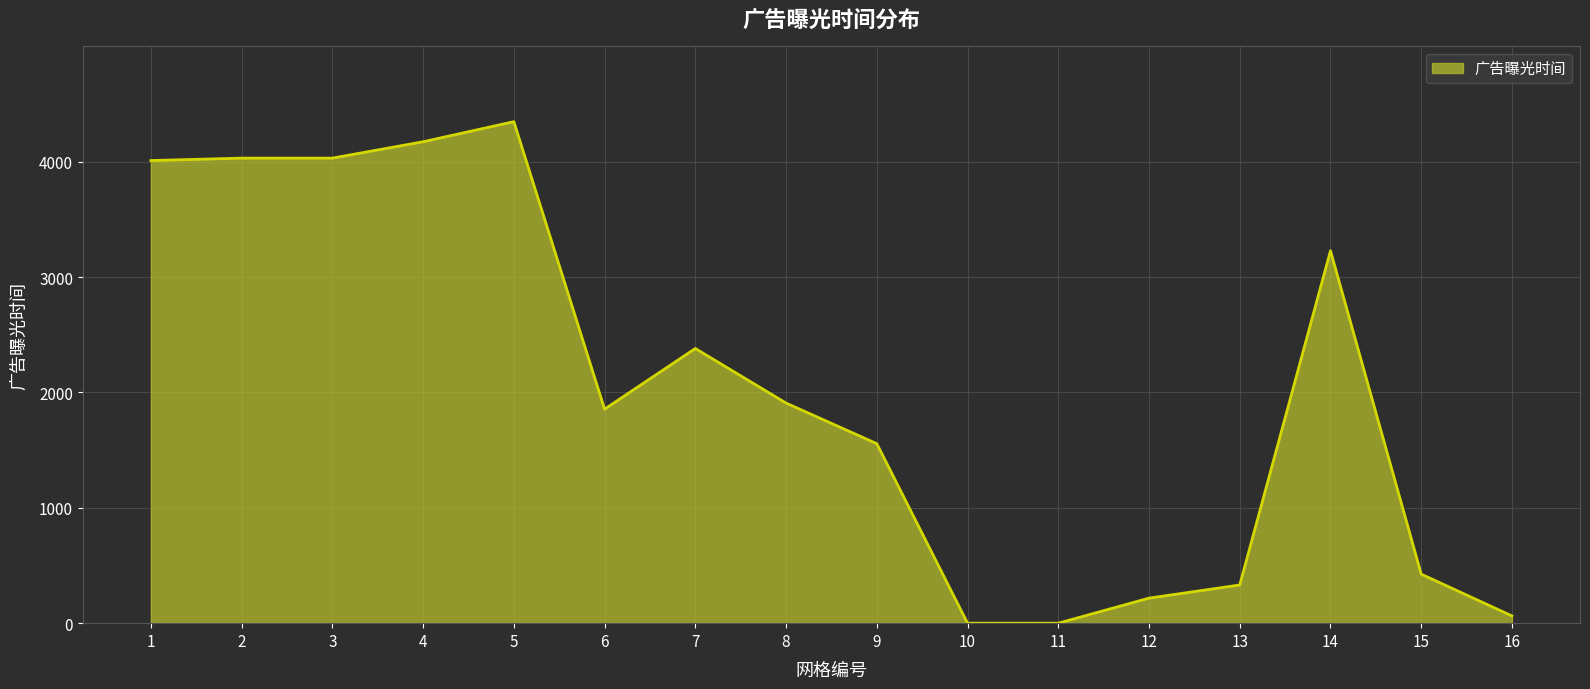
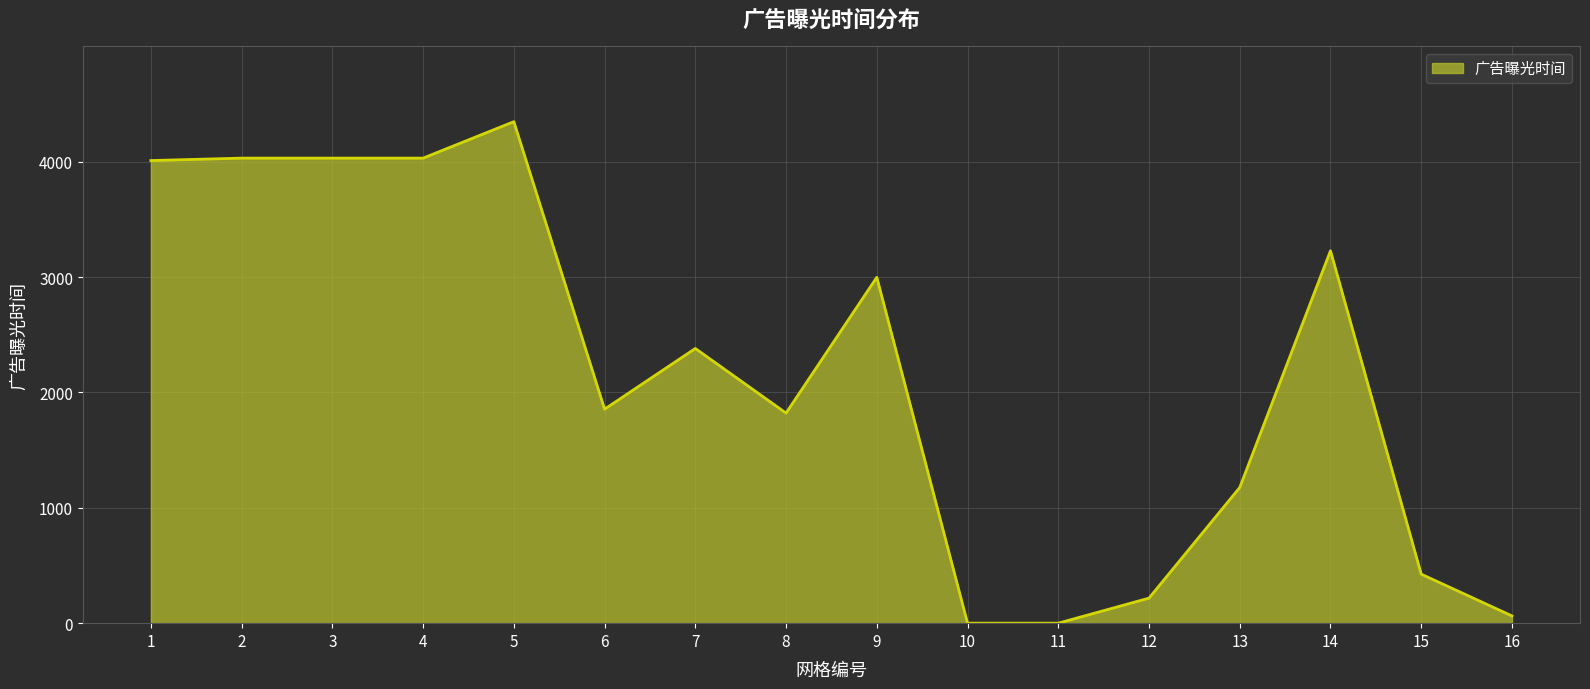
  {
    "1": 4010,
    "2": 4030,
    "3": 4030,
-   "4": 4170,
+   "4": 4030,
    "5": 4350,
    "6": 1860,
    "7": 2380,
-   "8": 1910,
-   "9": 1560,
+   "8": 1820,
+   "9": 3000,
    "10": 0,
    "11": 0,
    "12": 220,
-   "13": 330,
+   "13": 1180,
    "14": 3230,
    "15": 430,
    "16": 60
  }
